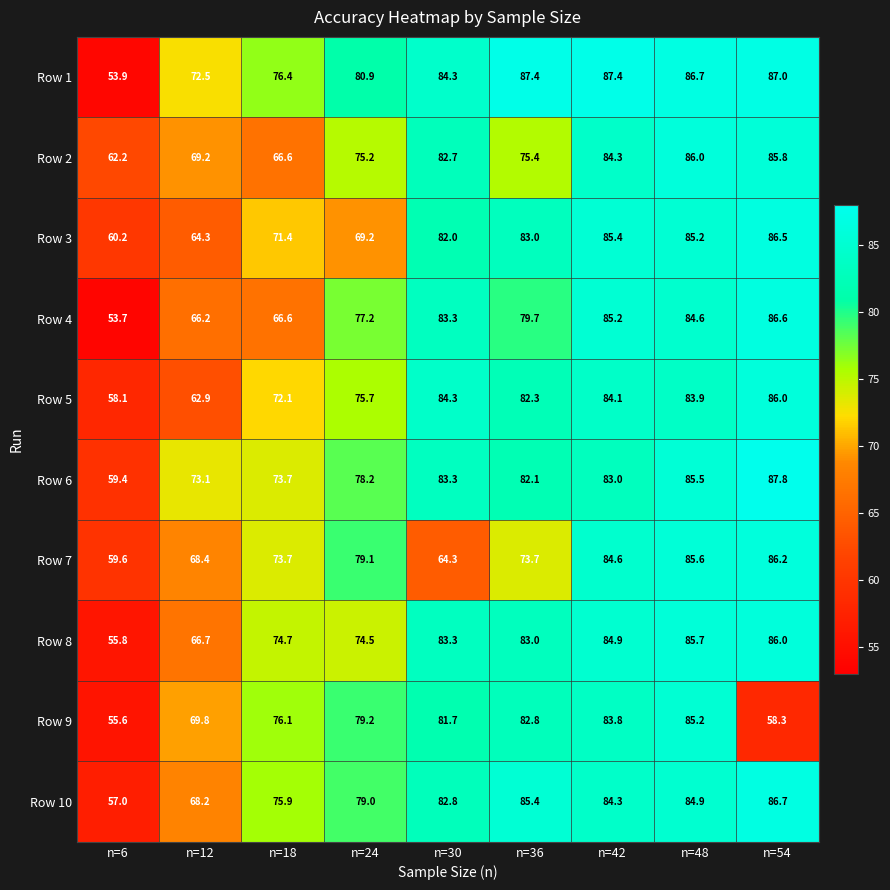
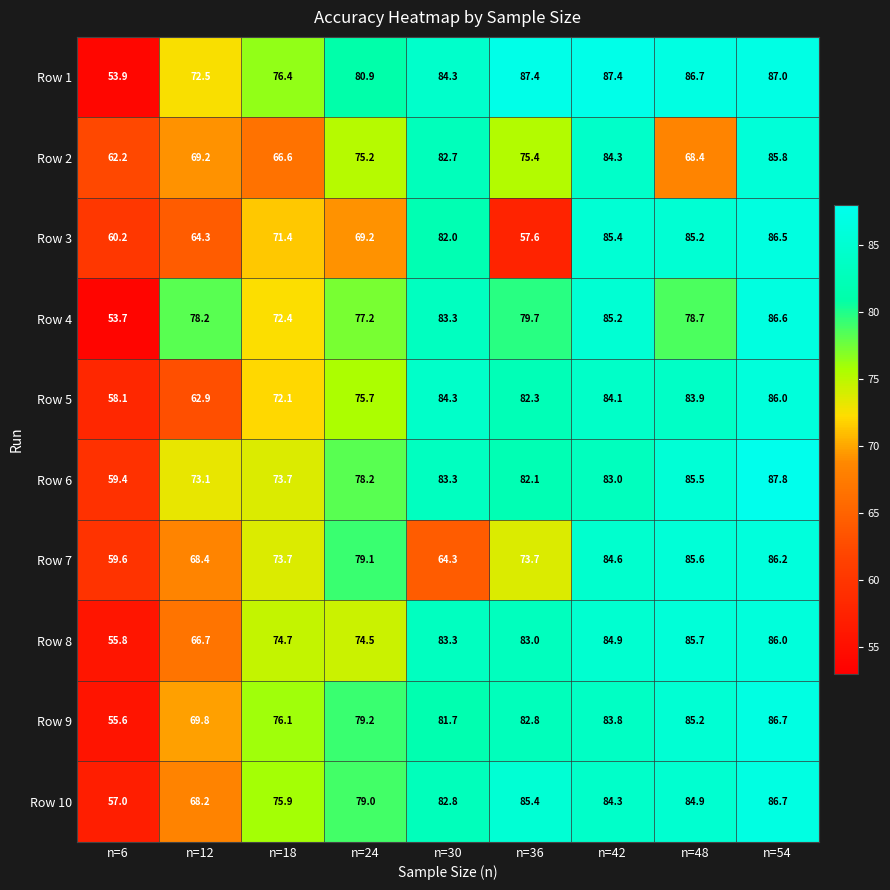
  {
    "Row 1": {
      "n=6": 53.9,
      "n=12": 72.5,
      "n=18": 76.4,
      "n=24": 80.9,
      "n=30": 84.3,
      "n=36": 87.4,
      "n=42": 87.4,
      "n=48": 86.7,
      "n=54": 87.0
    },
    "Row 2": {
      "n=6": 62.2,
      "n=12": 69.2,
      "n=18": 66.6,
      "n=24": 75.2,
      "n=30": 82.7,
      "n=36": 75.4,
      "n=42": 84.3,
-     "n=48": 86.0,
+     "n=48": 68.4,
      "n=54": 85.8
    },
    "Row 3": {
      "n=6": 60.2,
      "n=12": 64.3,
      "n=18": 71.4,
      "n=24": 69.2,
      "n=30": 82.0,
-     "n=36": 83.0,
+     "n=36": 57.6,
      "n=42": 85.4,
      "n=48": 85.2,
      "n=54": 86.5
    },
    "Row 4": {
      "n=6": 53.7,
-     "n=12": 66.2,
-     "n=18": 66.6,
+     "n=12": 78.2,
+     "n=18": 72.4,
      "n=24": 77.2,
      "n=30": 83.3,
      "n=36": 79.7,
      "n=42": 85.2,
-     "n=48": 84.6,
+     "n=48": 78.7,
      "n=54": 86.6
    },
    "Row 5": {
      "n=6": 58.1,
      "n=12": 62.9,
      "n=18": 72.1,
      "n=24": 75.7,
      "n=30": 84.3,
      "n=36": 82.3,
      "n=42": 84.1,
      "n=48": 83.9,
      "n=54": 86.0
    },
    "Row 6": {
      "n=6": 59.4,
      "n=12": 73.1,
      "n=18": 73.7,
      "n=24": 78.2,
      "n=30": 83.3,
      "n=36": 82.1,
      "n=42": 83.0,
      "n=48": 85.5,
      "n=54": 87.8
    },
    "Row 7": {
      "n=6": 59.6,
      "n=12": 68.4,
      "n=18": 73.7,
      "n=24": 79.1,
      "n=30": 64.3,
      "n=36": 73.7,
      "n=42": 84.6,
      "n=48": 85.6,
      "n=54": 86.2
    },
    "Row 8": {
      "n=6": 55.8,
      "n=12": 66.7,
      "n=18": 74.7,
      "n=24": 74.5,
      "n=30": 83.3,
      "n=36": 83.0,
      "n=42": 84.9,
      "n=48": 85.7,
      "n=54": 86.0
    },
    "Row 9": {
      "n=6": 55.6,
      "n=12": 69.8,
      "n=18": 76.1,
      "n=24": 79.2,
      "n=30": 81.7,
      "n=36": 82.8,
      "n=42": 83.8,
      "n=48": 85.2,
-     "n=54": 58.3
+     "n=54": 86.7
    },
    "Row 10": {
      "n=6": 57.0,
      "n=12": 68.2,
      "n=18": 75.9,
      "n=24": 79.0,
      "n=30": 82.8,
      "n=36": 85.4,
      "n=42": 84.3,
      "n=48": 84.9,
      "n=54": 86.7
    }
  }
